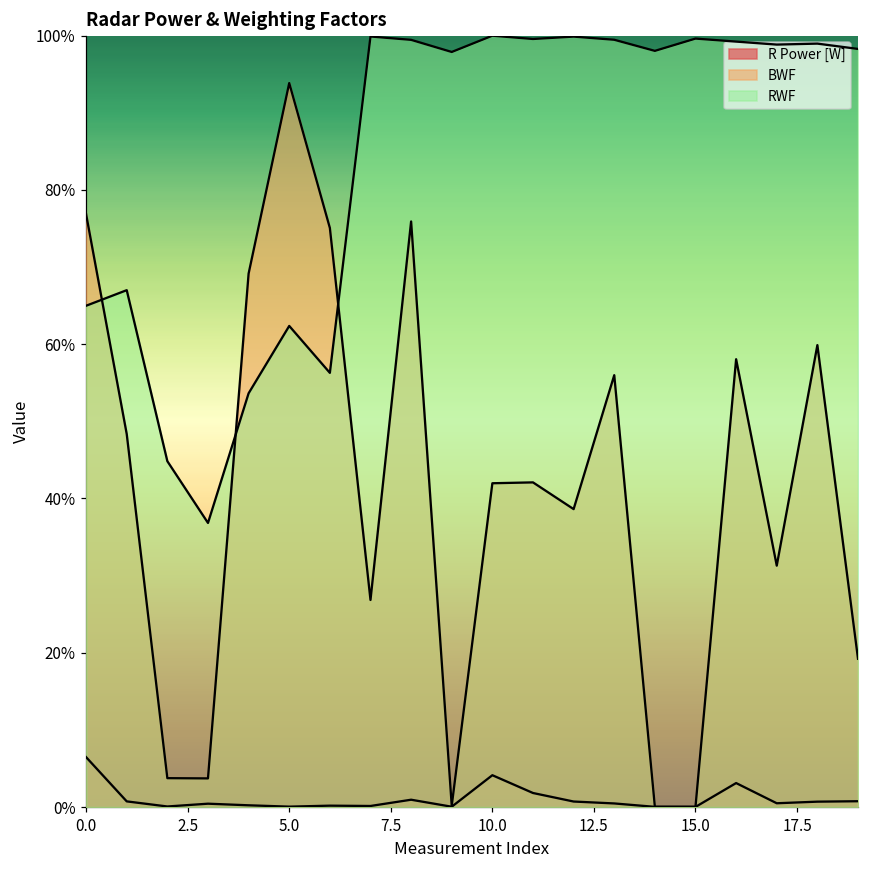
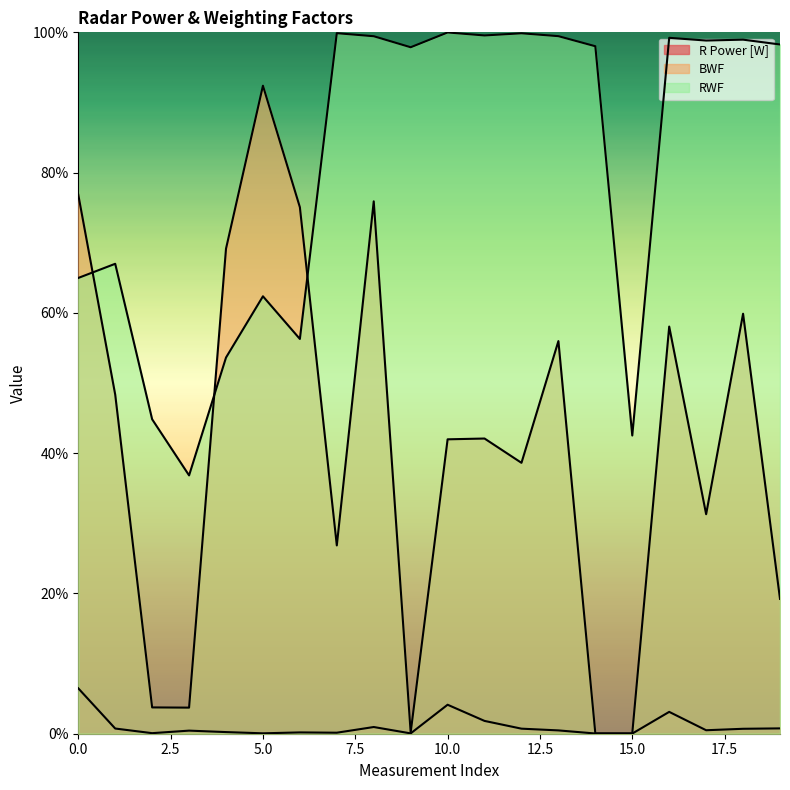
  {
    "R Power [W]": {
      "0.0": "6%",
      "5.0": "0%",
      "10.0": "4%"
    },
    "BWF": {
      "0.0": "77%",
-     "5.0": "94%",
+     "5.0": "92%",
      "10.0": "42%"
    },
    "RWF": {
      "0.0": "65%",
      "5.0": "62%",
      "10.0": "100%",
-     "15.0": "100%"
+     "15.0": "43%"
    }
  }
